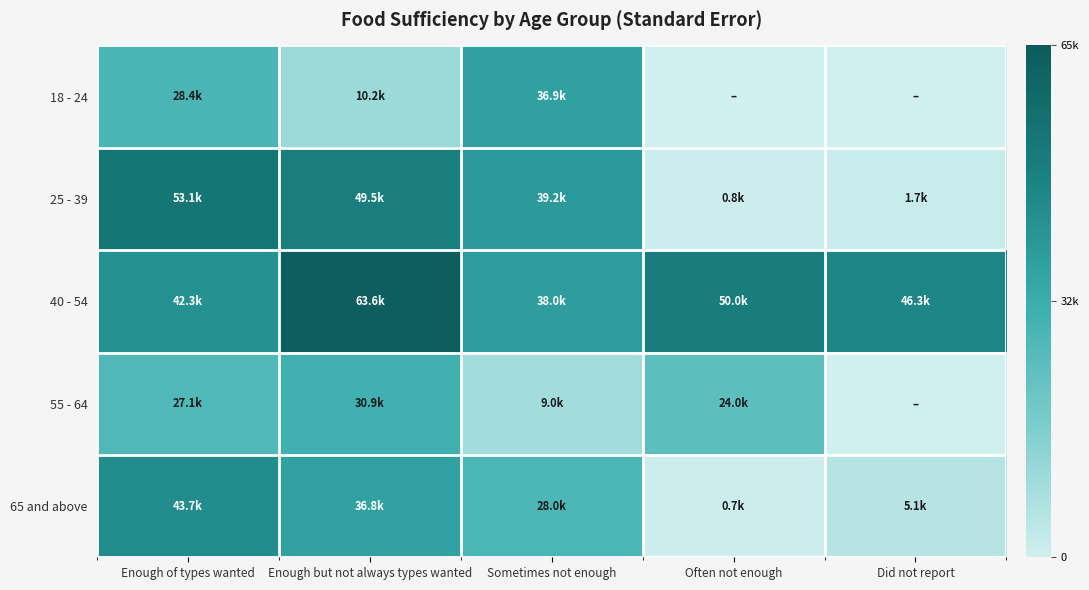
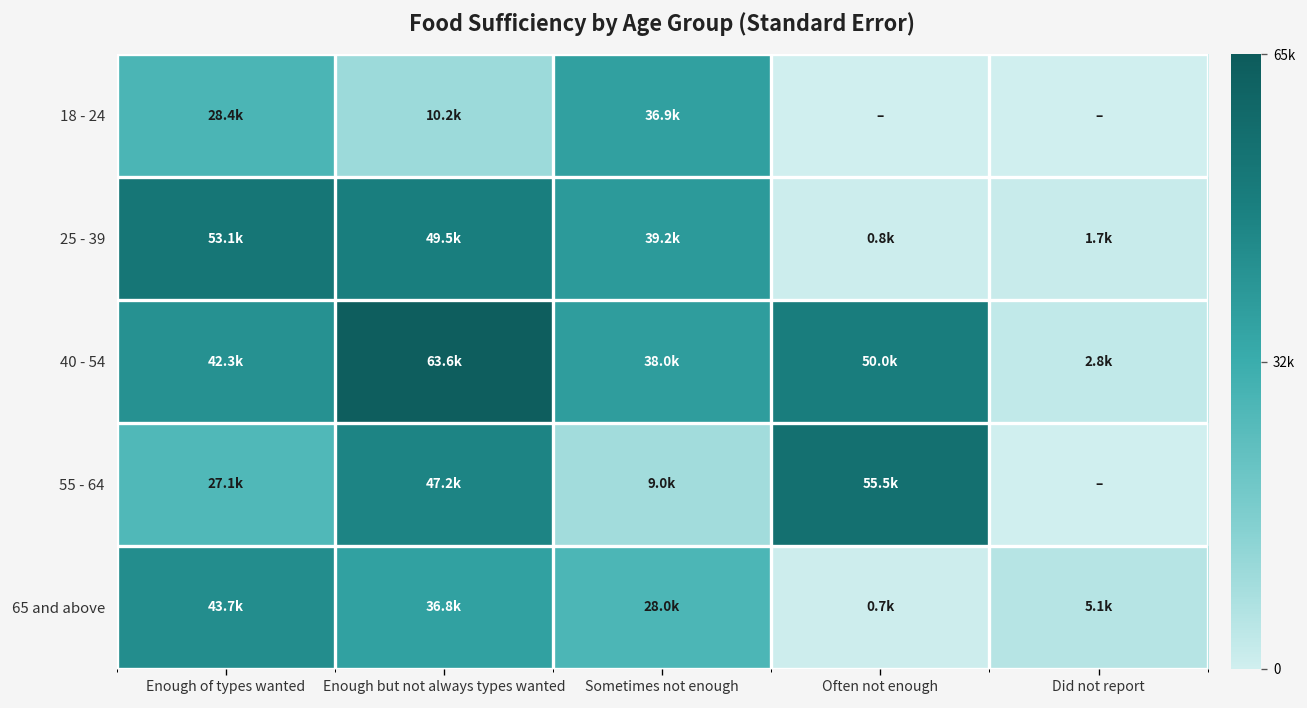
  {
    "18 - 24": {
      "Enough of types wanted": "28.4k",
      "Enough but not always types wanted": "10.2k",
      "Sometimes not enough": "36.9k"
    },
    "25 - 39": {
      "Enough of types wanted": "53.1k",
      "Enough but not always types wanted": "49.5k",
      "Sometimes not enough": "39.2k",
      "Often not enough": "0.8k",
      "Did not report": "1.7k"
    },
    "40 - 54": {
      "Enough of types wanted": "42.3k",
      "Enough but not always types wanted": "63.6k",
      "Sometimes not enough": "38.0k",
      "Often not enough": "50.0k",
-     "Did not report": "46.3k"
+     "Did not report": "2.8k"
    },
    "55 - 64": {
      "Enough of types wanted": "27.1k",
-     "Enough but not always types wanted": "30.9k",
+     "Enough but not always types wanted": "47.2k",
      "Sometimes not enough": "9.0k",
-     "Often not enough": "24.0k"
+     "Often not enough": "55.5k"
    },
    "65 and above": {
      "Enough of types wanted": "43.7k",
      "Enough but not always types wanted": "36.8k",
      "Sometimes not enough": "28.0k",
      "Often not enough": "0.7k",
      "Did not report": "5.1k"
    }
  }
